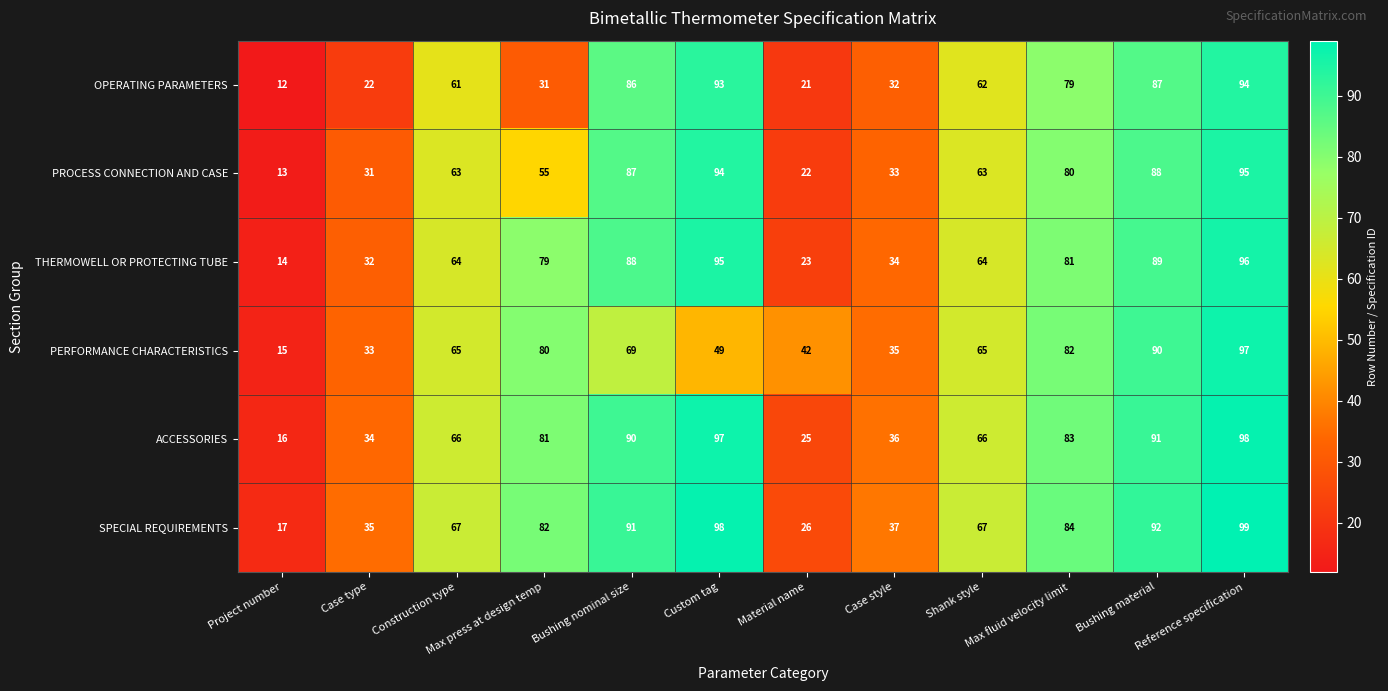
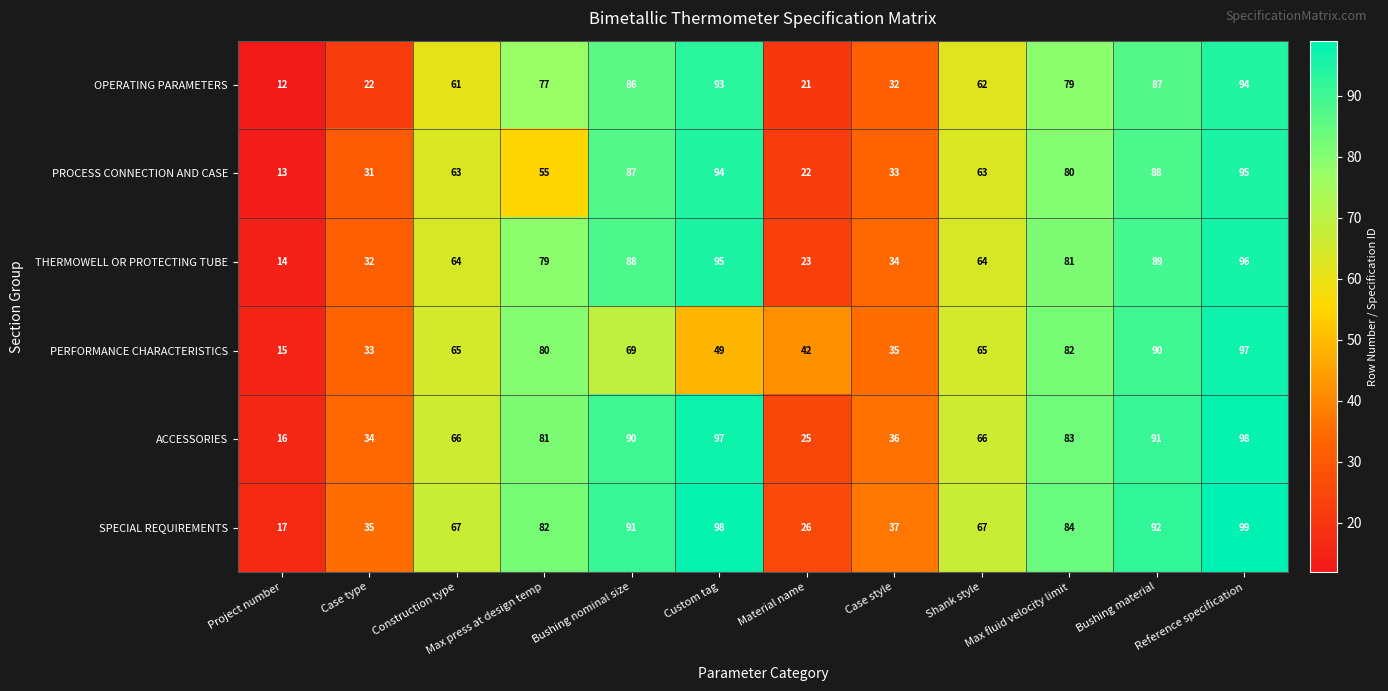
  {
    "OPERATING PARAMETERS": {
      "Project number": 12,
      "Case type": 22,
      "Construction type": 61,
-     "Max press at design temp": 31,
+     "Max press at design temp": 77,
      "Bushing nominal size": 86,
      "Custom tag": 93,
      "Material name": 21,
      "Case style": 32,
      "Shank style": 62,
      "Max fluid velocity limit": 79,
      "Bushing material": 87,
      "Reference specification": 94
    },
    "PROCESS CONNECTION AND CASE": {
      "Project number": 13,
      "Case type": 31,
      "Construction type": 63,
      "Max press at design temp": 55,
      "Bushing nominal size": 87,
      "Custom tag": 94,
      "Material name": 22,
      "Case style": 33,
      "Shank style": 63,
      "Max fluid velocity limit": 80,
      "Bushing material": 88,
      "Reference specification": 95
    },
    "THERMOWELL OR PROTECTING TUBE": {
      "Project number": 14,
      "Case type": 32,
      "Construction type": 64,
      "Max press at design temp": 79,
      "Bushing nominal size": 88,
      "Custom tag": 95,
      "Material name": 23,
      "Case style": 34,
      "Shank style": 64,
      "Max fluid velocity limit": 81,
      "Bushing material": 89,
      "Reference specification": 96
    },
    "PERFORMANCE CHARACTERISTICS": {
      "Project number": 15,
      "Case type": 33,
      "Construction type": 65,
      "Max press at design temp": 80,
      "Bushing nominal size": 69,
      "Custom tag": 49,
      "Material name": 42,
      "Case style": 35,
      "Shank style": 65,
      "Max fluid velocity limit": 82,
      "Bushing material": 90,
      "Reference specification": 97
    },
    "ACCESSORIES": {
      "Project number": 16,
      "Case type": 34,
      "Construction type": 66,
      "Max press at design temp": 81,
      "Bushing nominal size": 90,
      "Custom tag": 97,
      "Material name": 25,
      "Case style": 36,
      "Shank style": 66,
      "Max fluid velocity limit": 83,
      "Bushing material": 91,
      "Reference specification": 98
    },
    "SPECIAL REQUIREMENTS": {
      "Project number": 17,
      "Case type": 35,
      "Construction type": 67,
      "Max press at design temp": 82,
      "Bushing nominal size": 91,
      "Custom tag": 98,
      "Material name": 26,
      "Case style": 37,
      "Shank style": 67,
      "Max fluid velocity limit": 84,
      "Bushing material": 92,
      "Reference specification": 99
    }
  }
